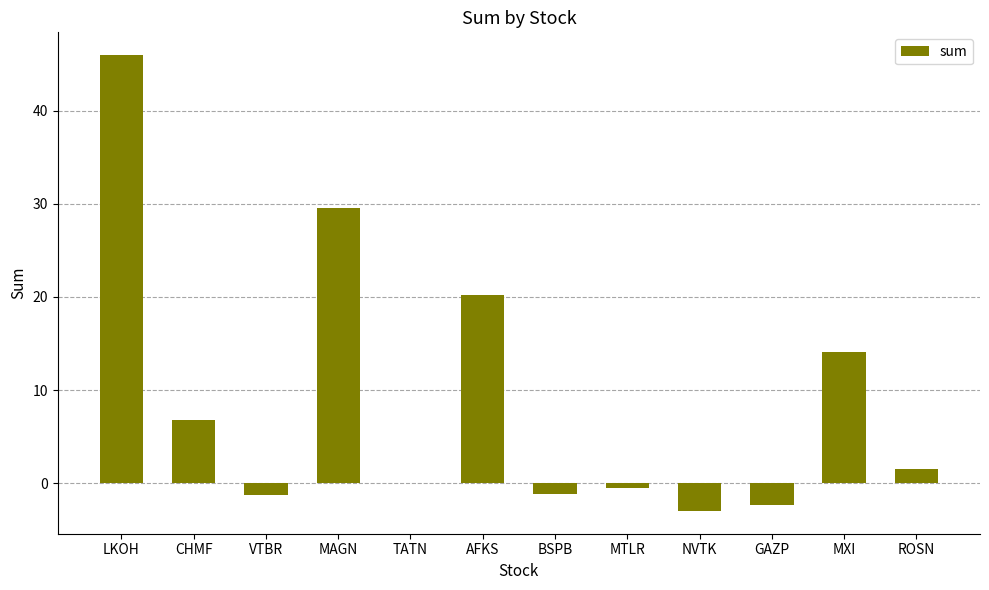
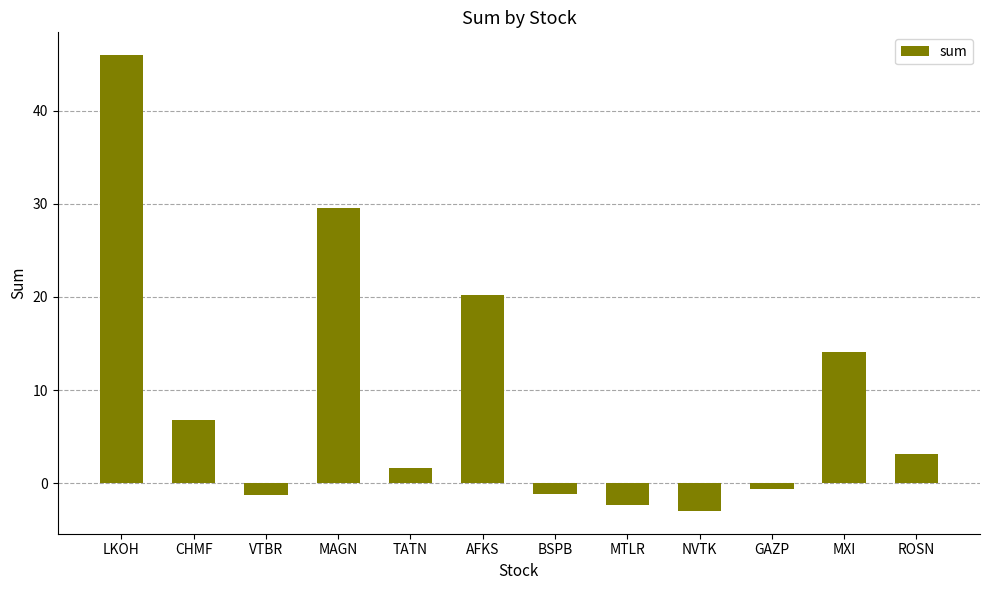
  {
    "LKOH": 46,
    "CHMF": 7,
    "VTBR": -1,
    "MAGN": 30,
-   "TATN": 0,
+   "TATN": 2,
    "AFKS": 20,
    "BSPB": -1,
-   "MTLR": -1,
+   "MTLR": -2,
    "NVTK": -3,
-   "GAZP": -2,
+   "GAZP": -1,
    "MXI": 14,
-   "ROSN": 2
+   "ROSN": 3
  }
